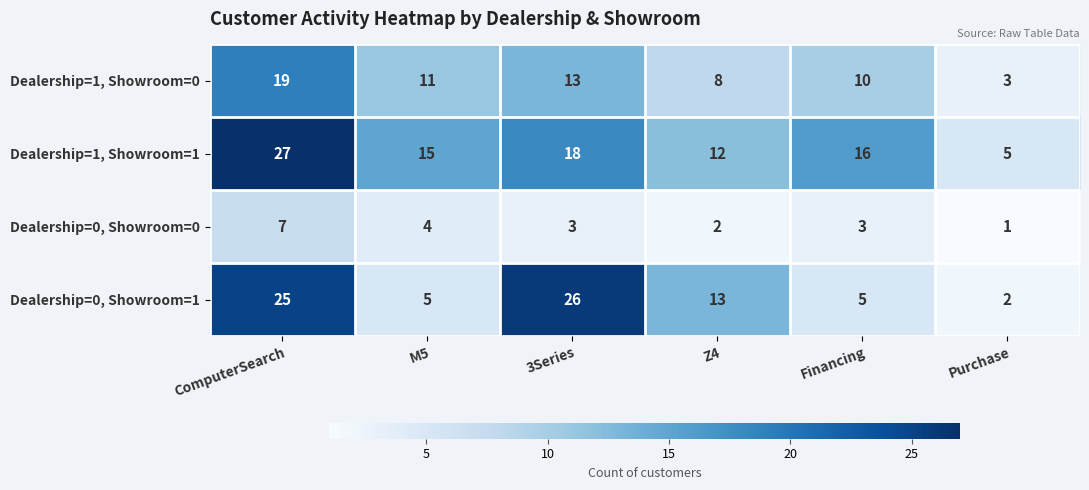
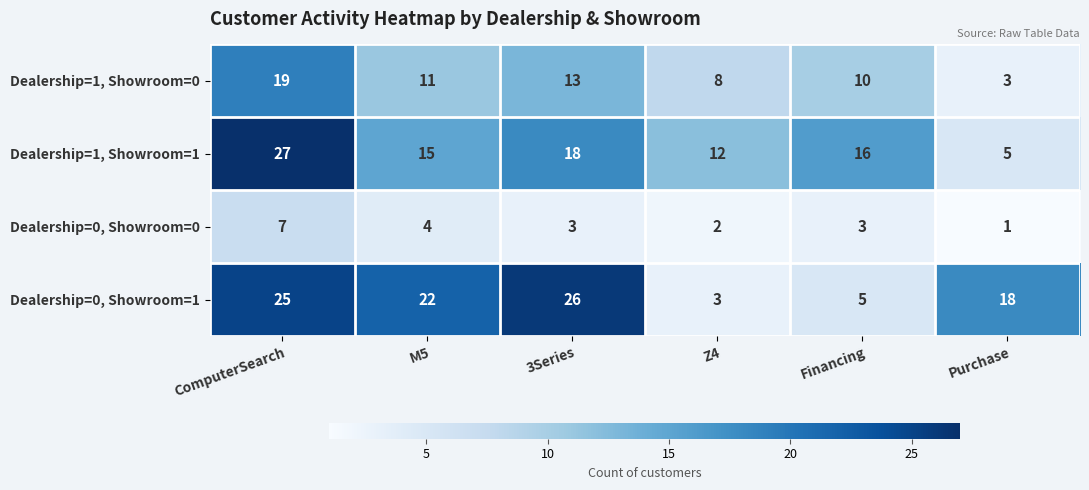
  {
    "Dealership=1, Showroom=0": {
      "ComputerSearch": 19,
      "M5": 11,
      "3Series": 13,
      "Z4": 8,
      "Financing": 10,
      "Purchase": 3
    },
    "Dealership=1, Showroom=1": {
      "ComputerSearch": 27,
      "M5": 15,
      "3Series": 18,
      "Z4": 12,
      "Financing": 16,
      "Purchase": 5
    },
    "Dealership=0, Showroom=0": {
      "ComputerSearch": 7,
      "M5": 4,
      "3Series": 3,
      "Z4": 2,
      "Financing": 3,
      "Purchase": 1
    },
    "Dealership=0, Showroom=1": {
      "ComputerSearch": 25,
-     "M5": 5,
+     "M5": 22,
      "3Series": 26,
-     "Z4": 13,
+     "Z4": 3,
      "Financing": 5,
-     "Purchase": 2
+     "Purchase": 18
    }
  }
